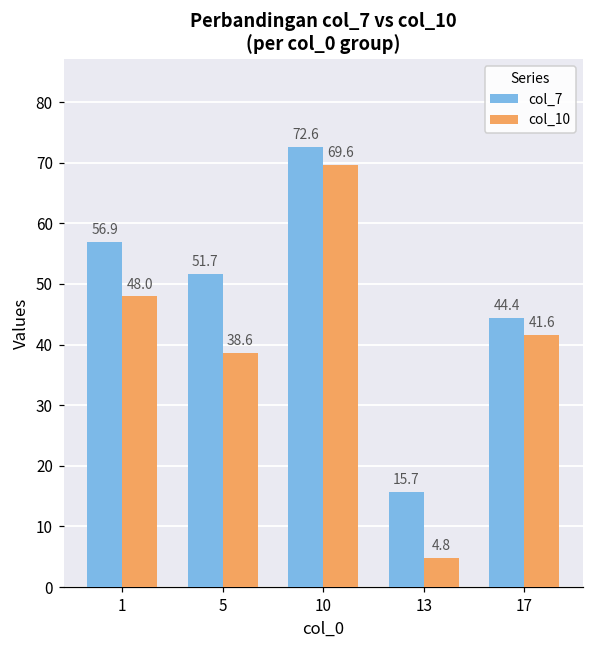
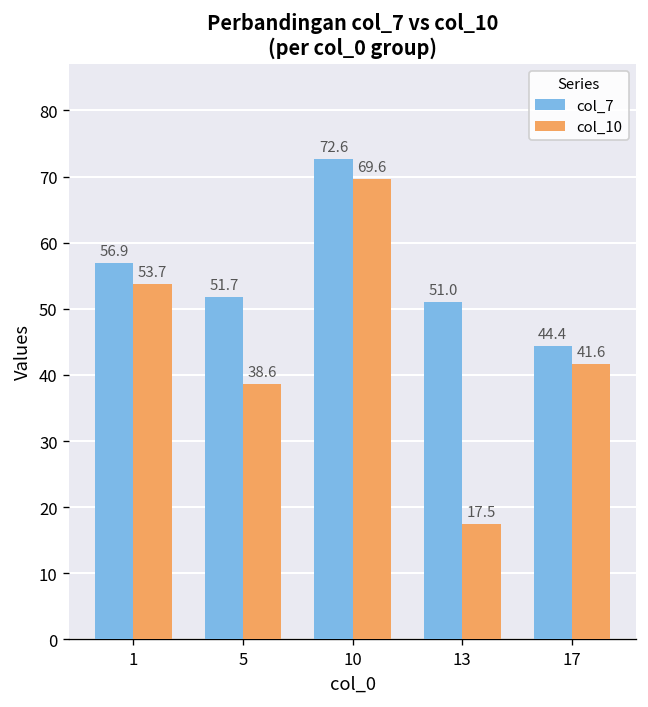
  {
    "col_7": {
      "1": 56.9,
      "5": 51.7,
      "10": 72.6,
-     "13": 15.7,
+     "13": 51.0,
      "17": 44.4
    },
    "col_10": {
-     "1": 48.0,
+     "1": 53.7,
      "5": 38.6,
      "10": 69.6,
-     "13": 4.8,
+     "13": 17.5,
      "17": 41.6
    }
  }
